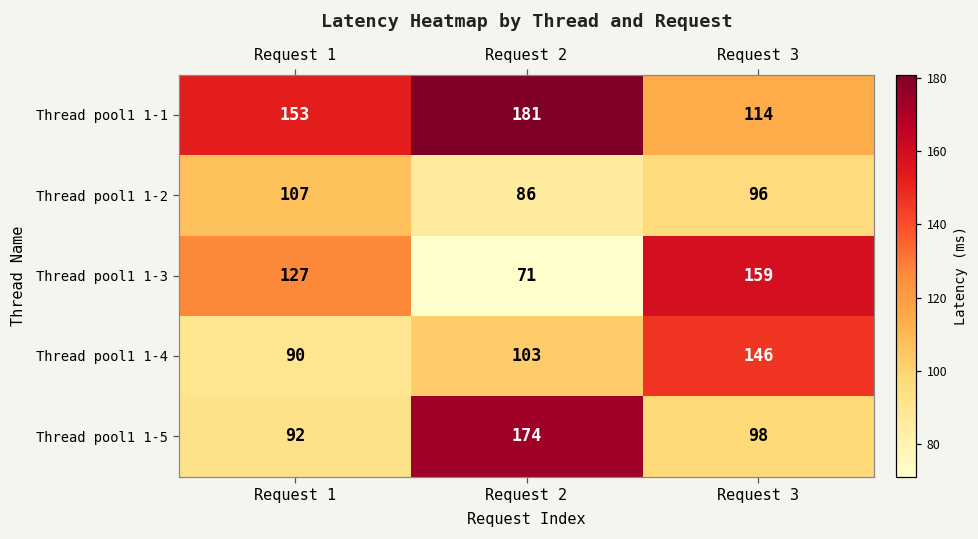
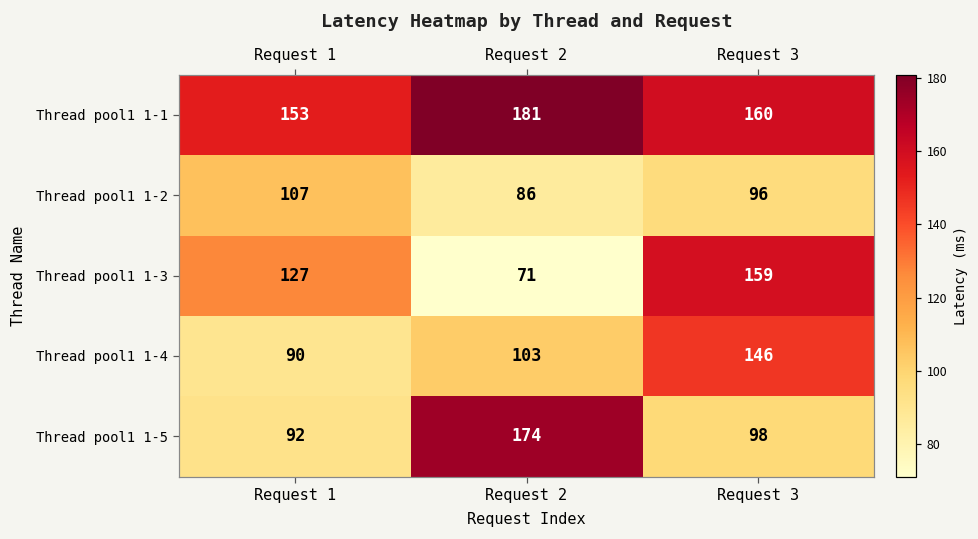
  {
    "Thread pool1 1-1": {
      "Request 1": 153,
      "Request 2": 181,
-     "Request 3": 114
+     "Request 3": 160
    },
    "Thread pool1 1-2": {
      "Request 1": 107,
      "Request 2": 86,
      "Request 3": 96
    },
    "Thread pool1 1-3": {
      "Request 1": 127,
      "Request 2": 71,
      "Request 3": 159
    },
    "Thread pool1 1-4": {
      "Request 1": 90,
      "Request 2": 103,
      "Request 3": 146
    },
    "Thread pool1 1-5": {
      "Request 1": 92,
      "Request 2": 174,
      "Request 3": 98
    }
  }
